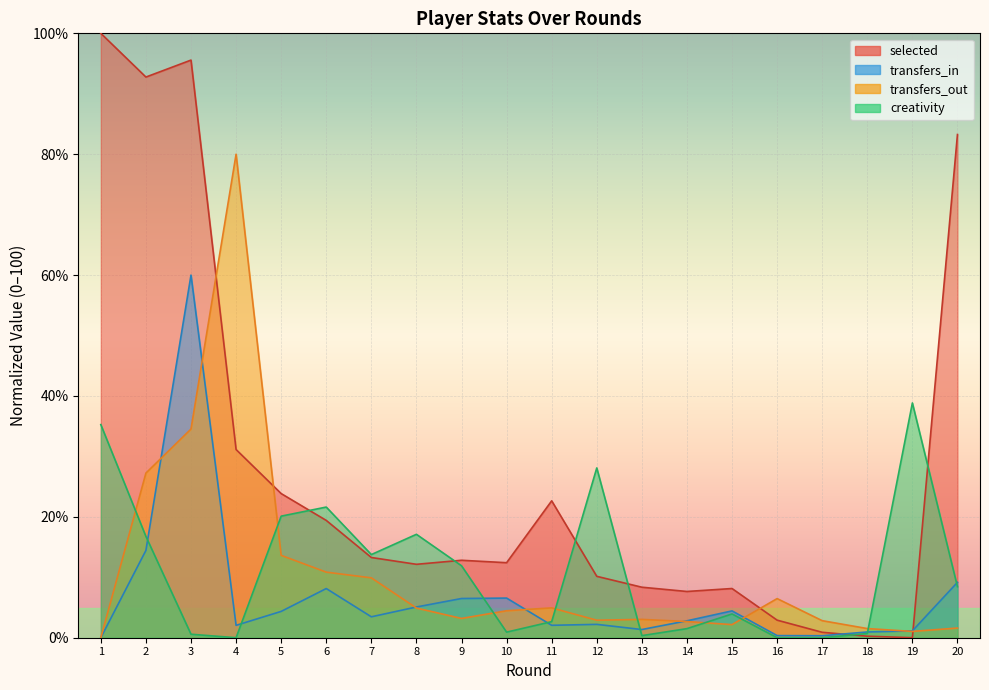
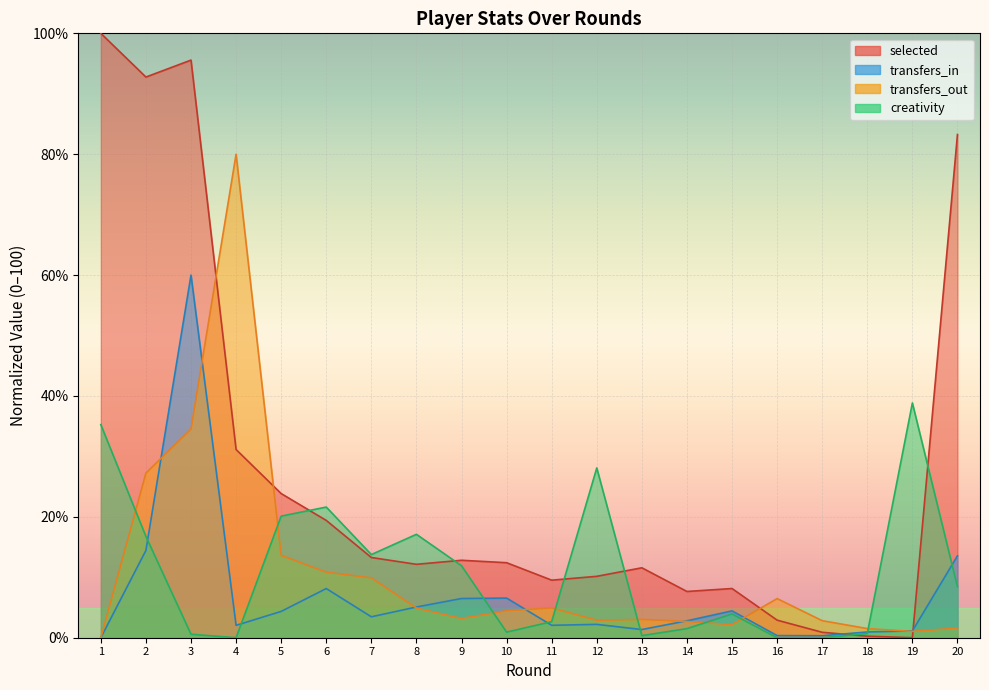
  {
    "selected": {
      "1": "100%",
      "2": "93%",
      "3": "96%",
      "4": "31%",
      "5": "24%",
      "6": "19%",
      "7": "13%",
      "8": "12%",
      "9": "13%",
      "10": "12%",
-     "11": "23%",
+     "11": "10%",
      "12": "10%",
-     "13": "8%",
+     "13": "12%",
      "14": "8%",
      "15": "8%",
      "20": "83%"
    },
    "transfers_in": {
      "2": "14%",
      "3": "60%",
      "6": "8%",
      "9": "6%",
      "10": "7%",
-     "20": "9%"
+     "20": "14%"
    },
    "transfers_out": {
      "2": "27%",
      "3": "35%",
      "4": "80%",
      "5": "14%",
      "6": "11%",
      "7": "10%",
      "16": "6%"
    },
    "creativity": {
      "1": "35%",
      "2": "17%",
      "5": "20%",
      "6": "22%",
      "7": "14%",
      "8": "17%",
      "9": "12%",
      "12": "28%",
      "19": "39%",
      "20": "8%"
    }
  }
